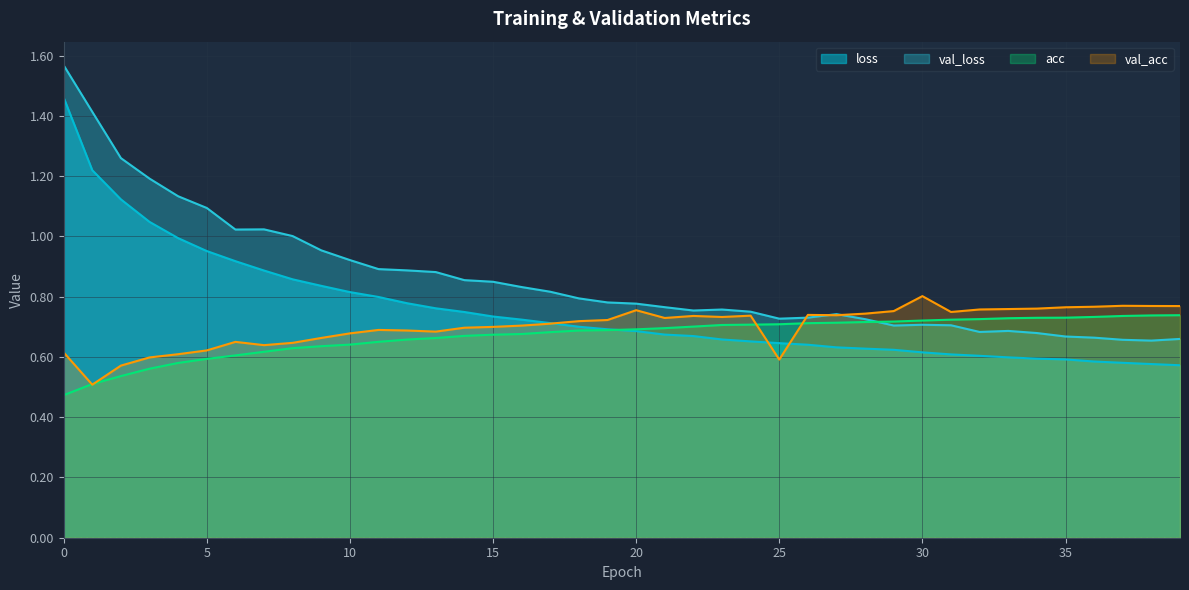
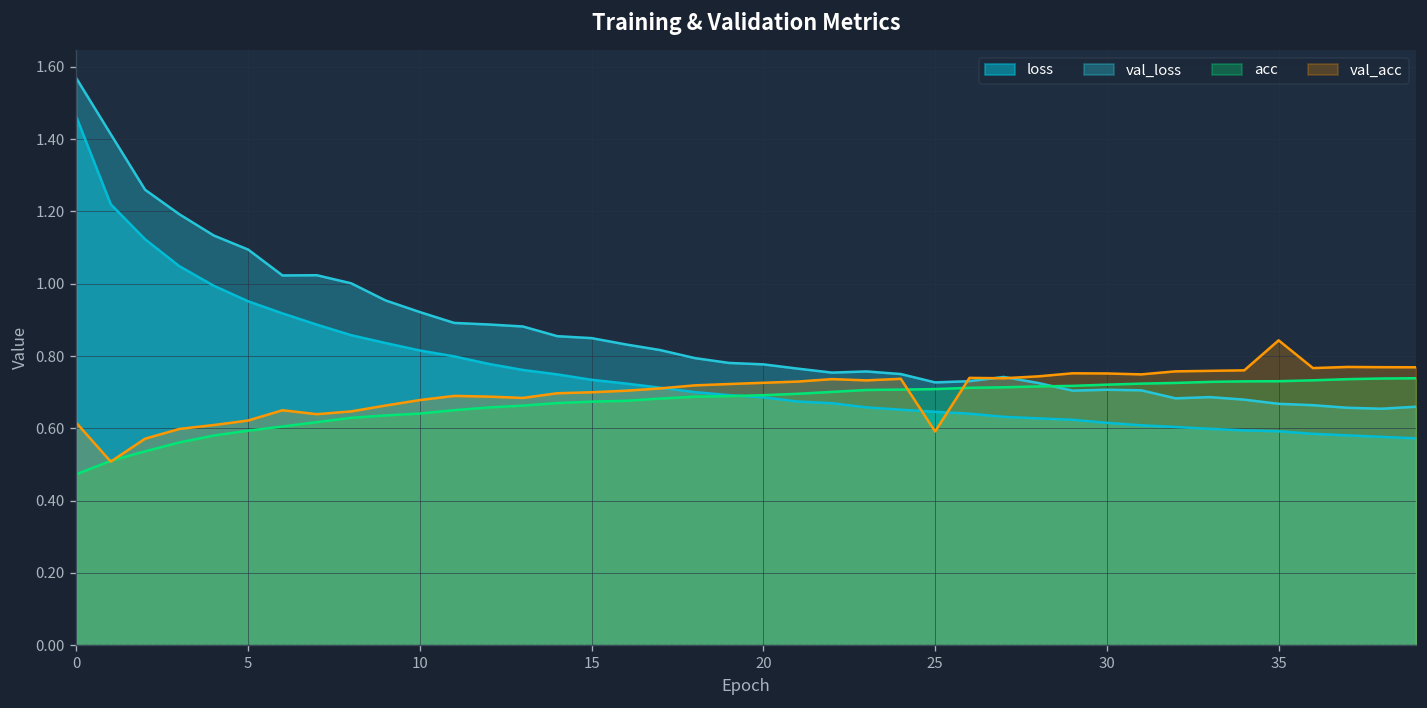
  {
    "val_acc": {
      "0": 0.62,
      "5": 0.62,
      "10": 0.68,
      "15": 0.70,
-     "20": 0.76,
+     "20": 0.73,
      "25": 0.59,
-     "30": 0.80,
-     "35": 0.77
+     "30": 0.75,
+     "35": 0.84
    }
  }
